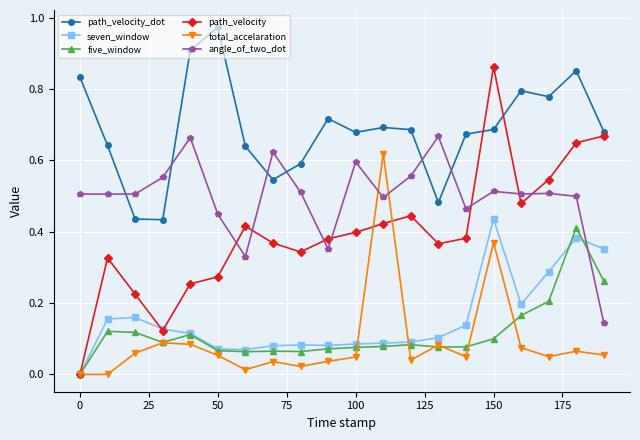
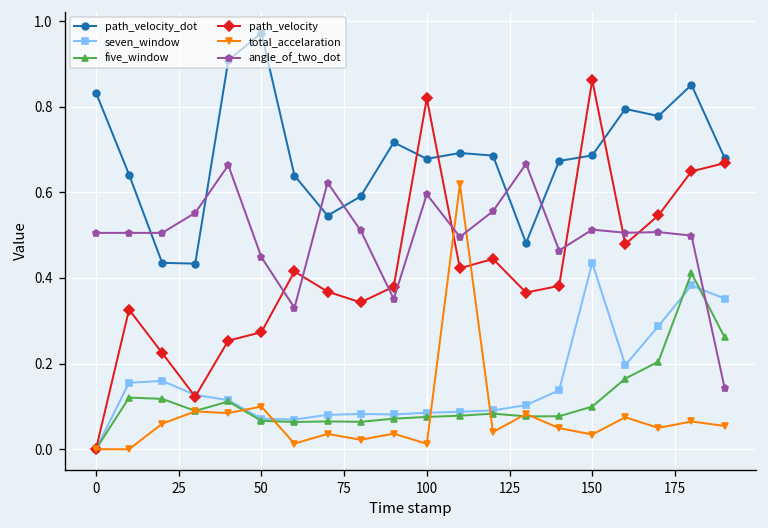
  {
    "path_velocity_dot": {
      "0": 0.83,
      "100": 0.68,
      "150": 0.69
    },
    "seven_window": {
      "100": 0.09,
      "150": 0.44
    },
    "five_window": {
      "100": 0.08,
      "150": 0.10
    },
    "path_velocity": {
      "50": 0.27,
-     "100": 0.40,
+     "100": 0.82,
      "150": 0.86
    },
    "total_accelaration": {
-     "50": 0.05,
-     "100": 0.05,
-     "150": 0.37
+     "50": 0.10,
+     "100": 0.01,
+     "150": 0.03
    },
    "angle_of_two_dot": {
      "0": 0.51,
      "50": 0.45,
      "100": 0.60,
      "150": 0.51
    }
  }
